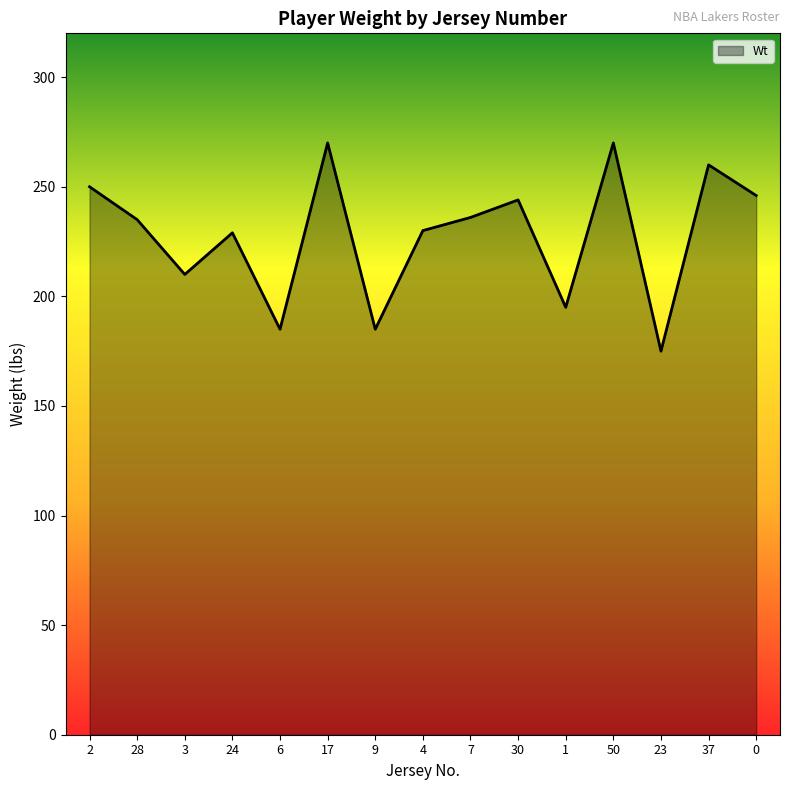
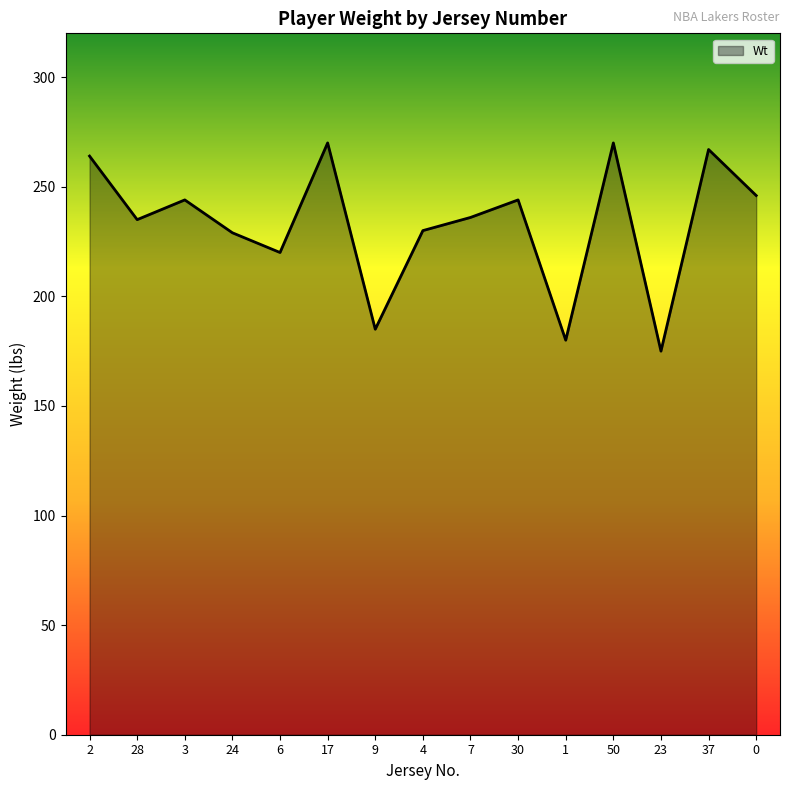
  {
-   "2": 250,
+   "2": 264,
    "28": 235,
-   "3": 210,
+   "3": 244,
    "24": 229,
-   "6": 185,
+   "6": 220,
    "17": 270,
    "9": 185,
    "4": 230,
    "7": 236,
    "30": 244,
-   "1": 195,
+   "1": 180,
    "50": 270,
    "23": 175,
-   "37": 260,
+   "37": 267,
    "0": 246
  }
